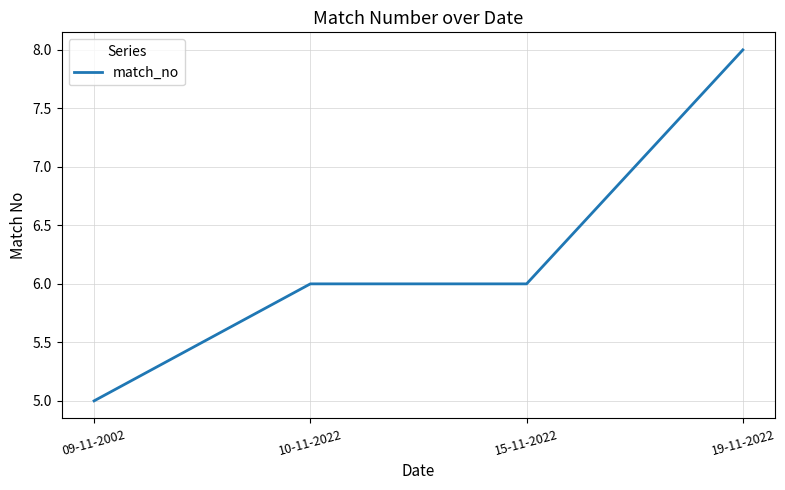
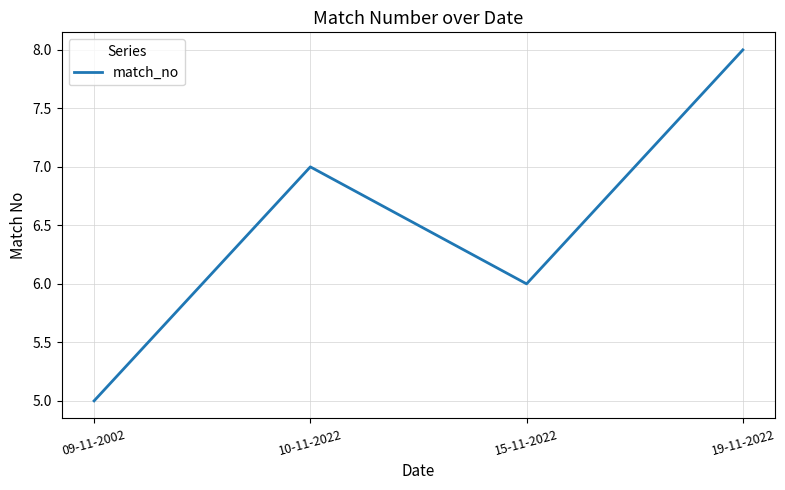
  {
    "09-11-2002": 5,
-   "10-11-2022": 6,
+   "10-11-2022": 7,
    "15-11-2022": 6,
    "19-11-2022": 8
  }
